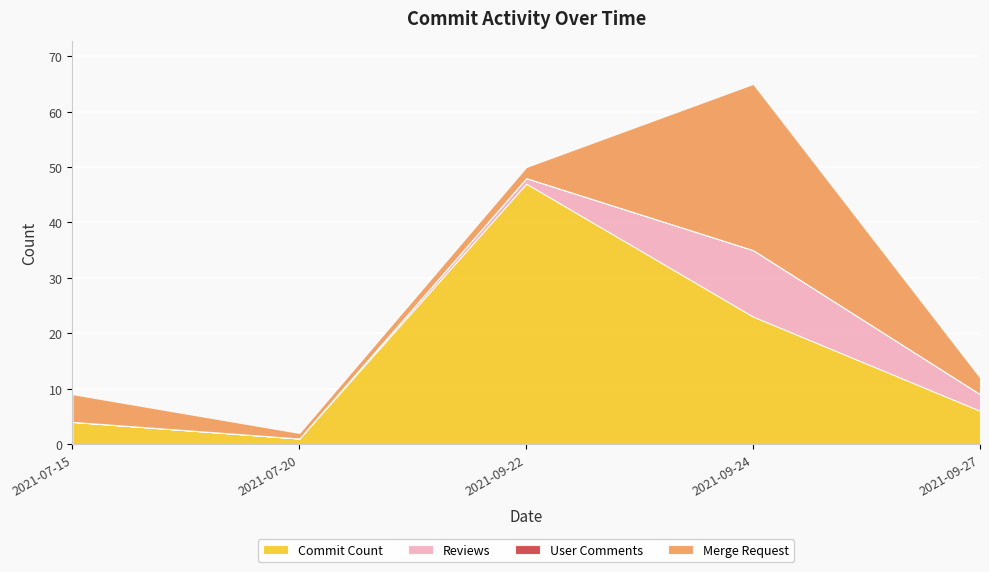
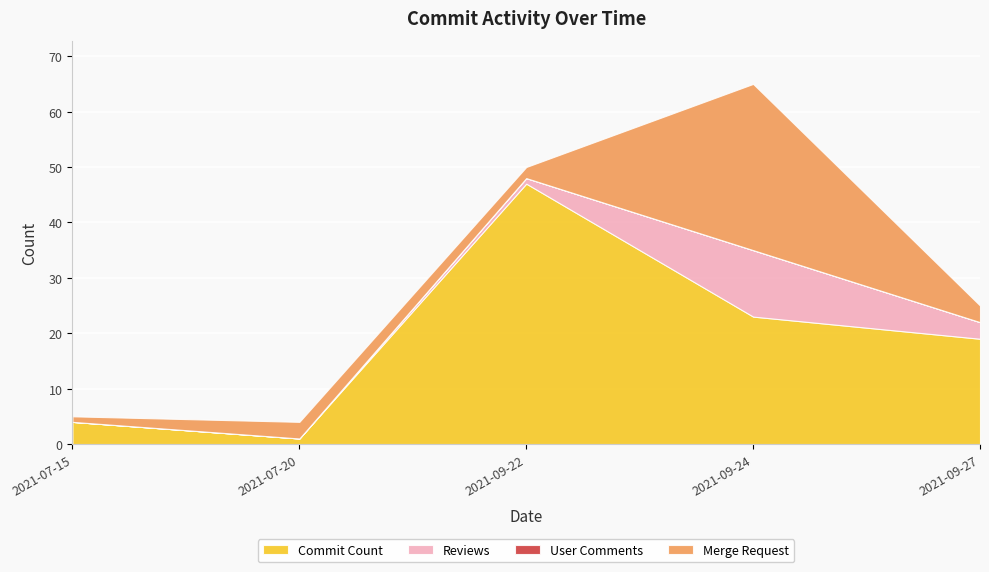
  {
    "Commit Count": {
      "2021-09-22": 47,
      "2021-09-24": 23,
-     "2021-09-27": 6
+     "2021-09-27": 19
    },
    "Merge Request": {
-     "2021-07-15": 5,
-     "2021-07-20": 1,
+     "2021-07-15": 1,
+     "2021-07-20": 3,
      "2021-09-22": 2,
      "2021-09-24": 30,
      "2021-09-27": 3
    }
  }
